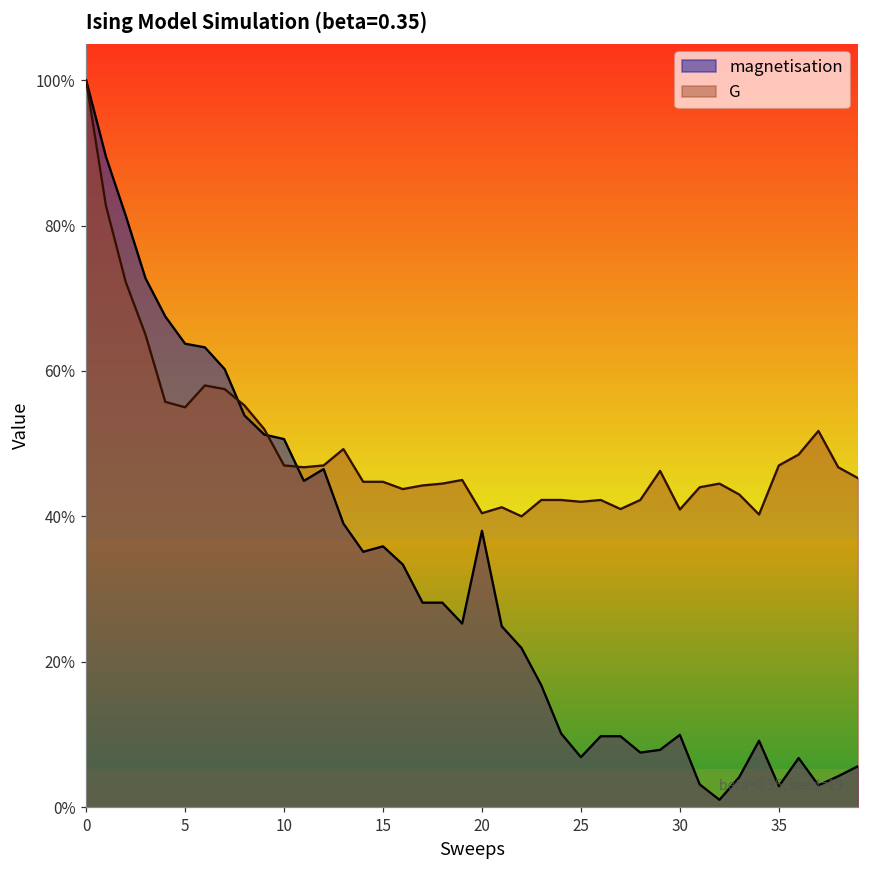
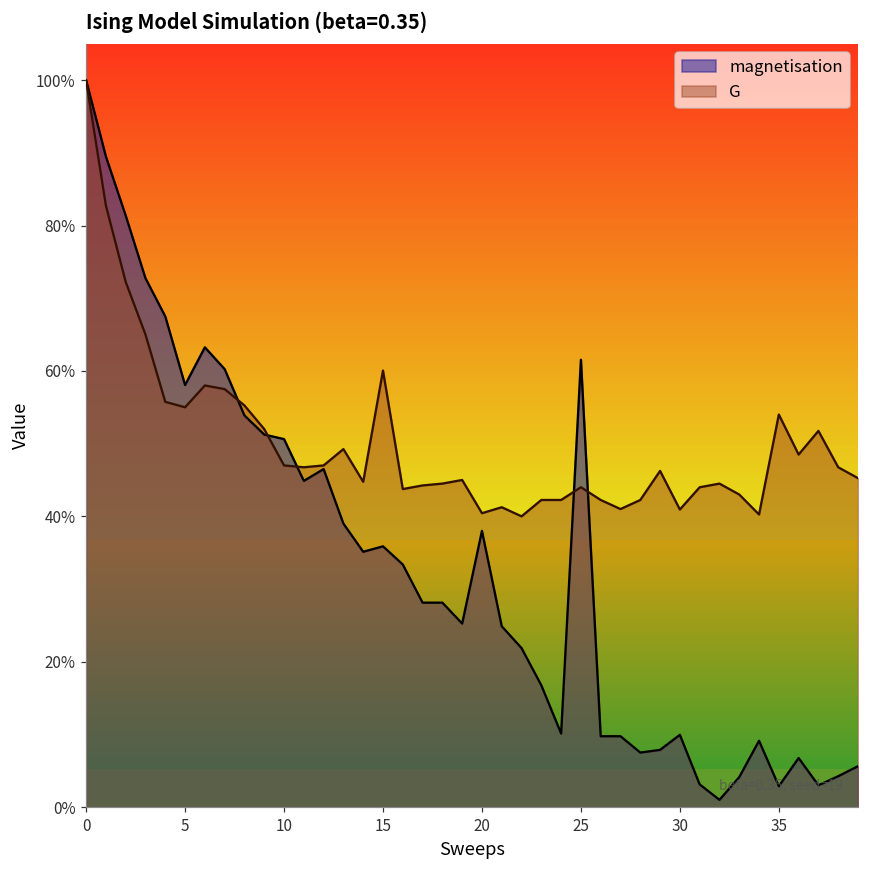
  {
    "magnetisation": {
-     "5": "64%",
+     "5": "58%",
      "10": "51%",
      "15": "36%",
      "20": "38%",
-     "25": "7%",
+     "25": "62%",
      "30": "10%",
      "35": "3%"
    },
    "G": {
      "5": "55%",
      "10": "47%",
-     "15": "45%",
+     "15": "60%",
      "20": "40%",
-     "25": "42%",
+     "25": "44%",
      "30": "41%",
-     "35": "47%"
+     "35": "54%"
    }
  }
